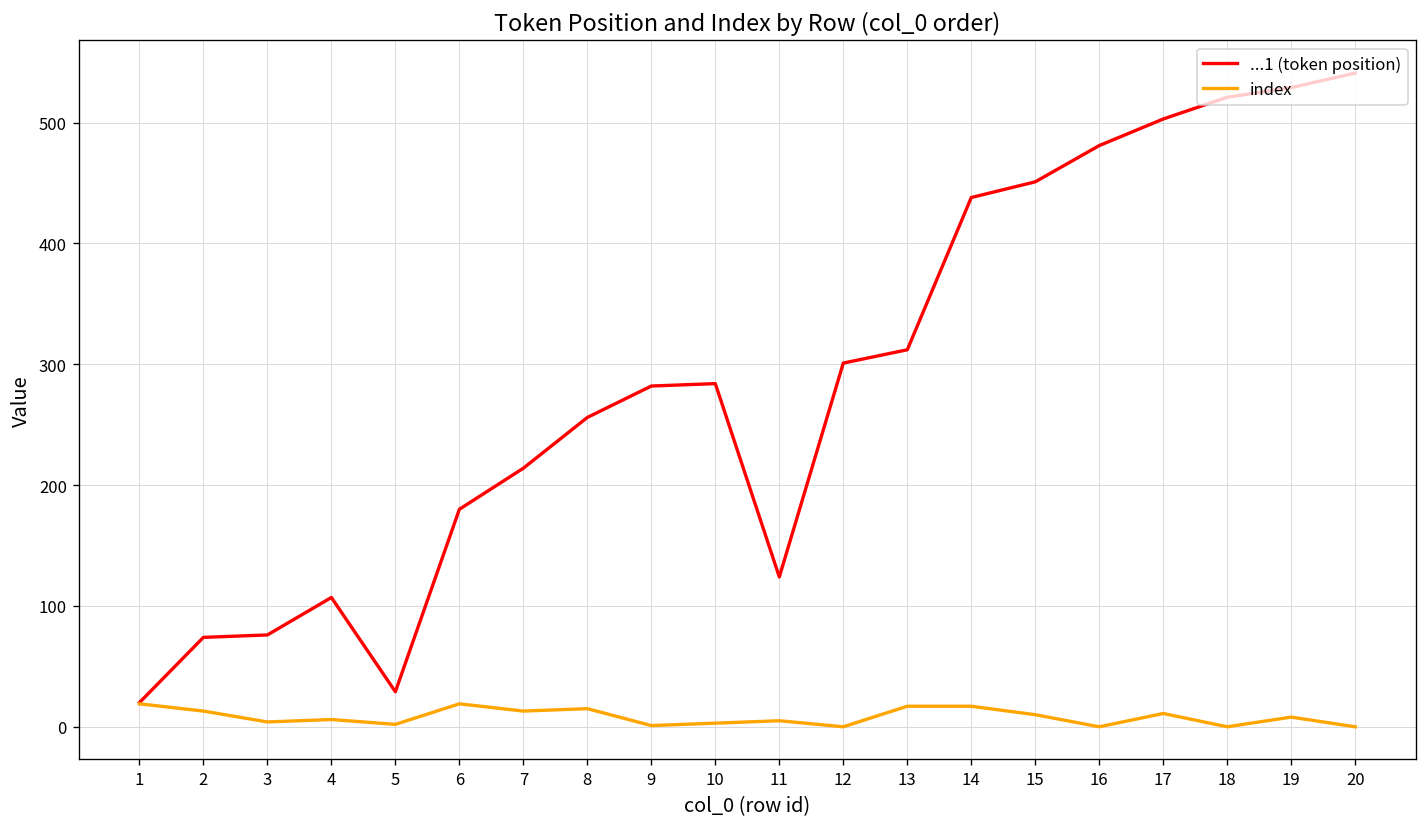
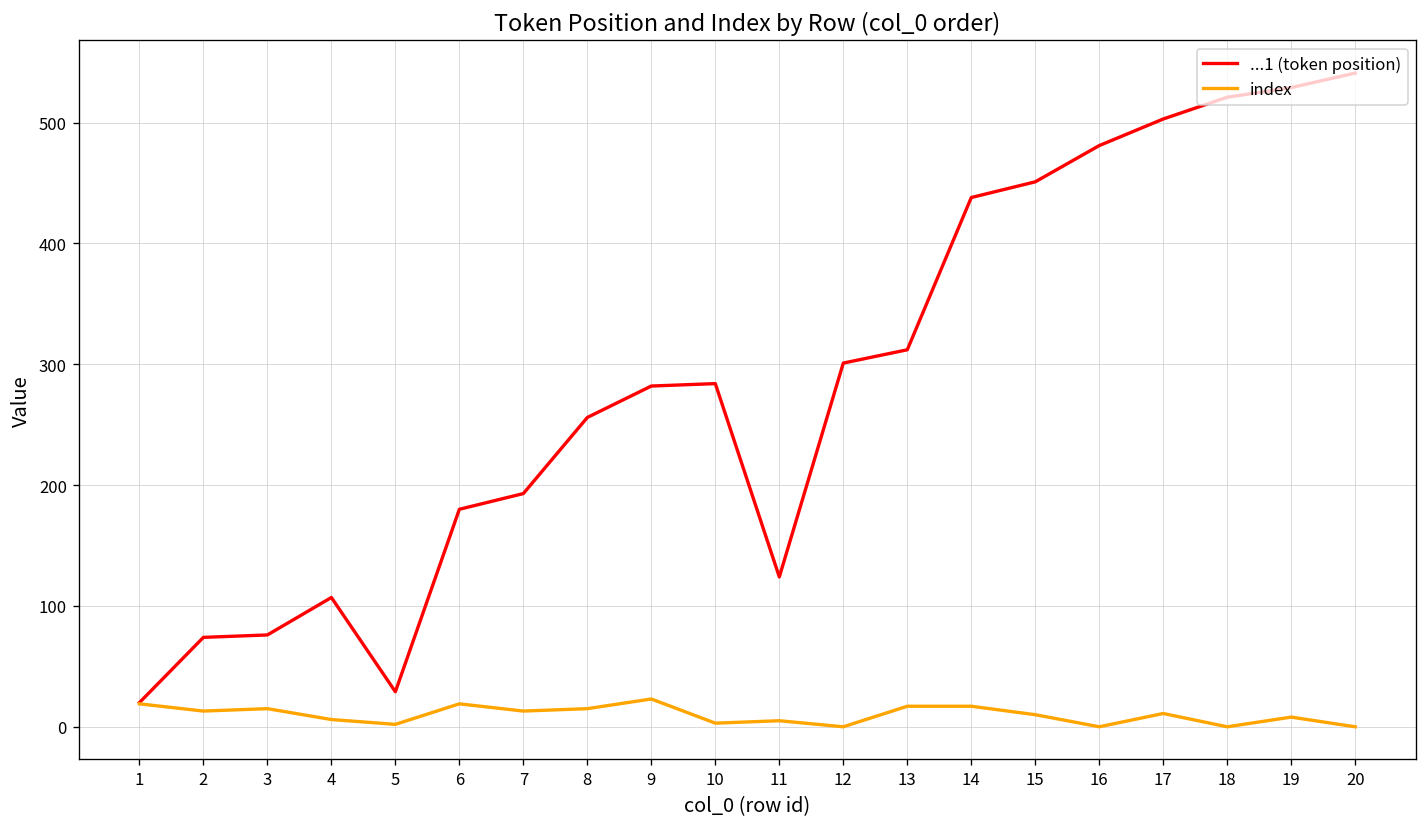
  {
    "...1 (token position)": {
      "2": 74,
      "3": 76,
      "4": 107,
      "5": 29,
      "6": 180,
-     "7": 214,
+     "7": 193,
      "8": 256,
      "9": 282,
      "10": 284,
      "11": 124,
      "12": 301,
      "13": 312,
      "14": 438,
      "15": 451,
      "16": 481,
      "17": 503
    },
    "index": {
      "2": 13,
-     "3": 4,
+     "3": 15,
      "4": 6,
      "5": 2,
      "6": 19,
      "7": 13,
      "8": 15,
-     "9": 1,
+     "9": 23,
      "10": 3,
      "11": 5,
      "12": 0,
      "13": 17,
      "14": 17,
      "15": 10,
      "16": 0,
      "17": 11,
      "18": 0,
      "19": 8,
      "20": 0
    }
  }
